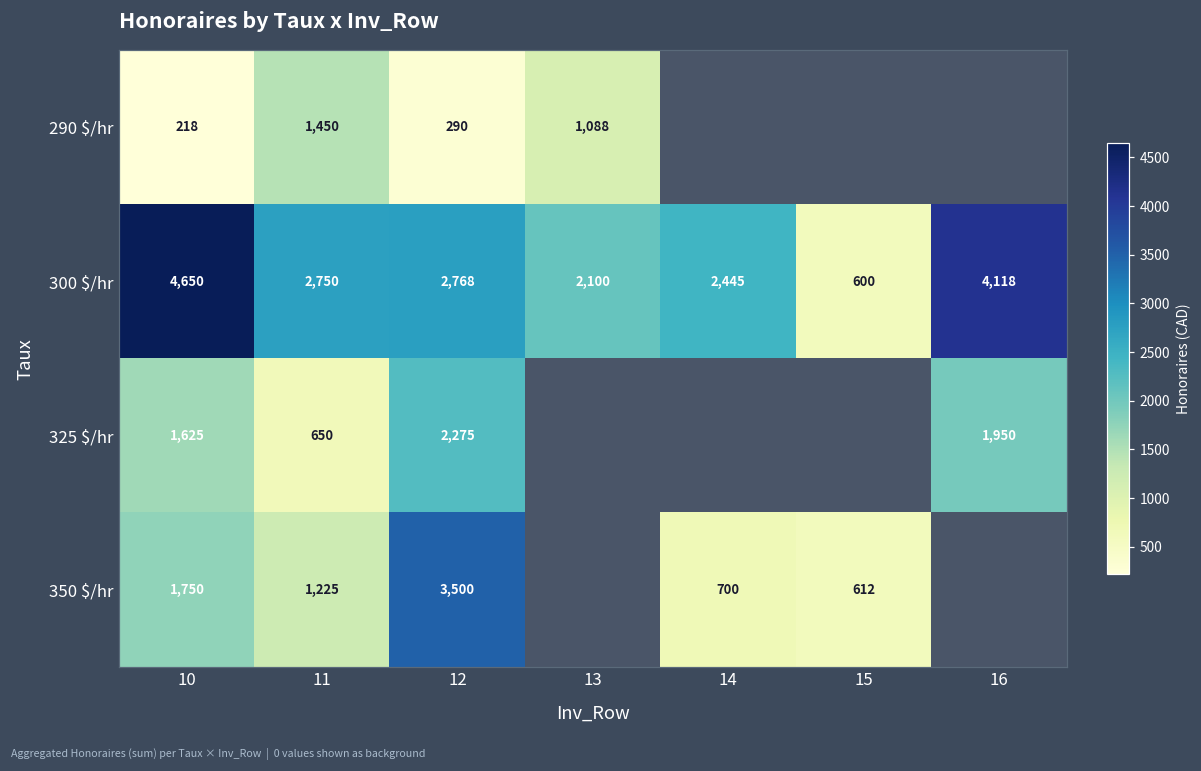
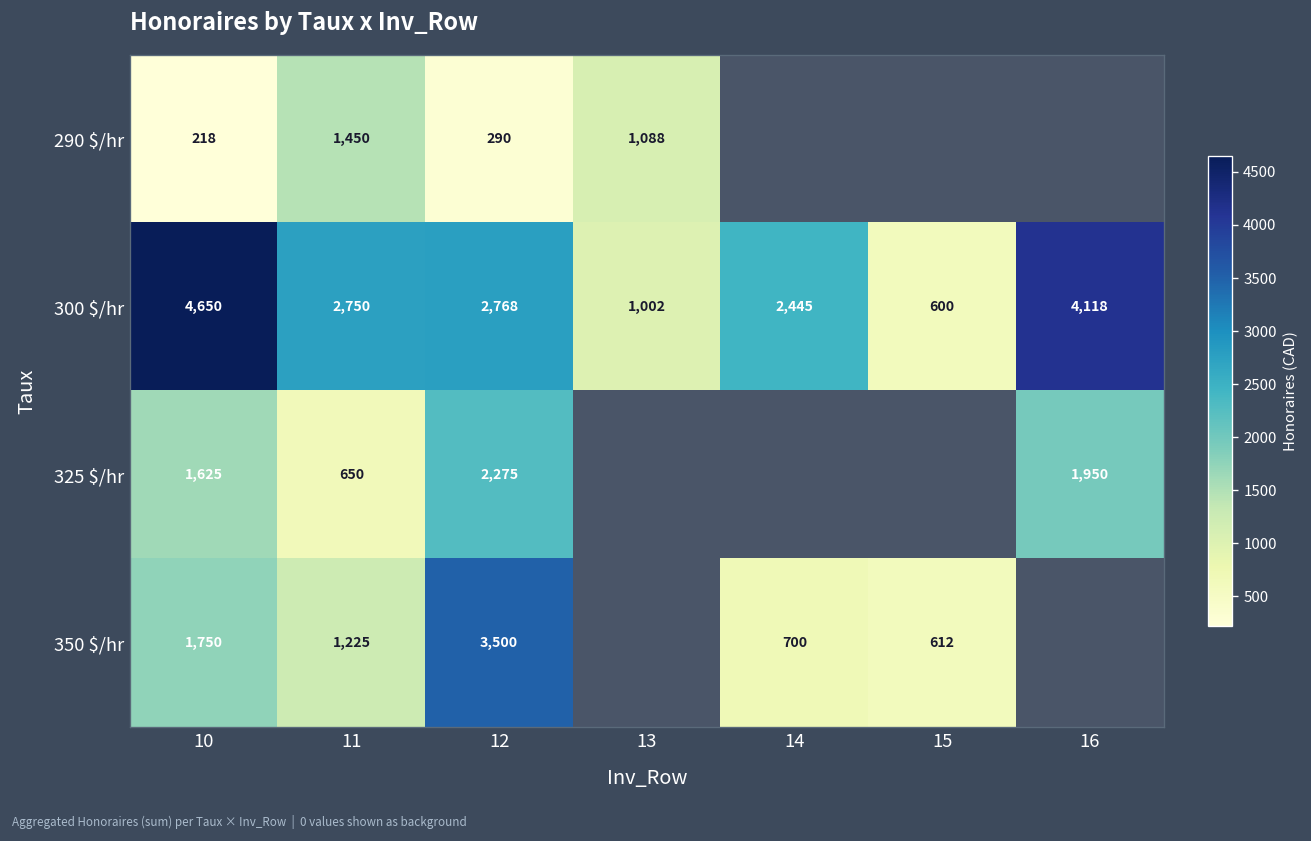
  {
    "290 $/hr": {
      "10": "218",
      "11": "1,450",
      "12": "290",
      "13": "1,088"
    },
    "300 $/hr": {
      "10": "4,650",
      "11": "2,750",
      "12": "2,768",
-     "13": "2,100",
+     "13": "1,002",
      "14": "2,445",
      "15": "600",
      "16": "4,118"
    },
    "325 $/hr": {
      "10": "1,625",
      "11": "650",
      "12": "2,275",
      "16": "1,950"
    },
    "350 $/hr": {
      "10": "1,750",
      "11": "1,225",
      "12": "3,500",
      "14": "700",
      "15": "612"
    }
  }
